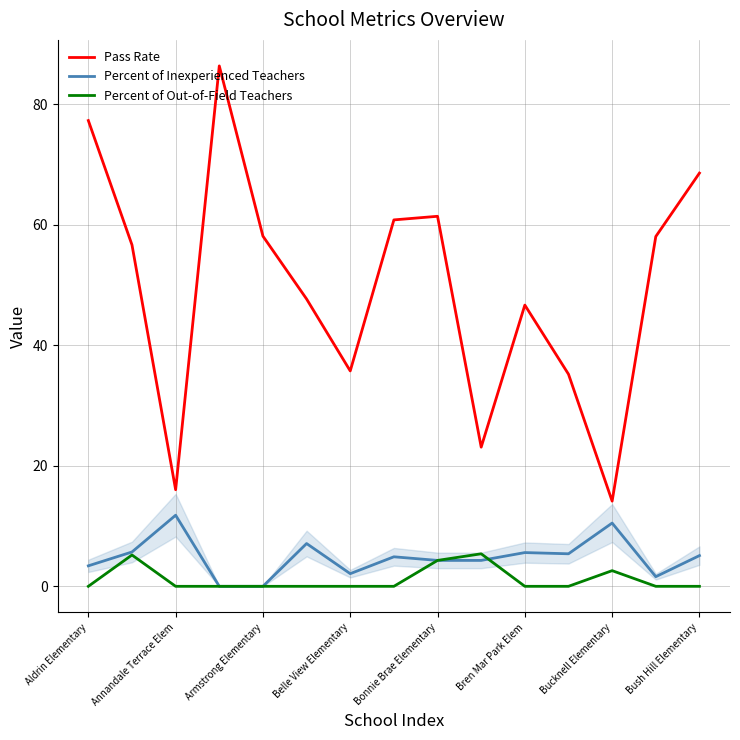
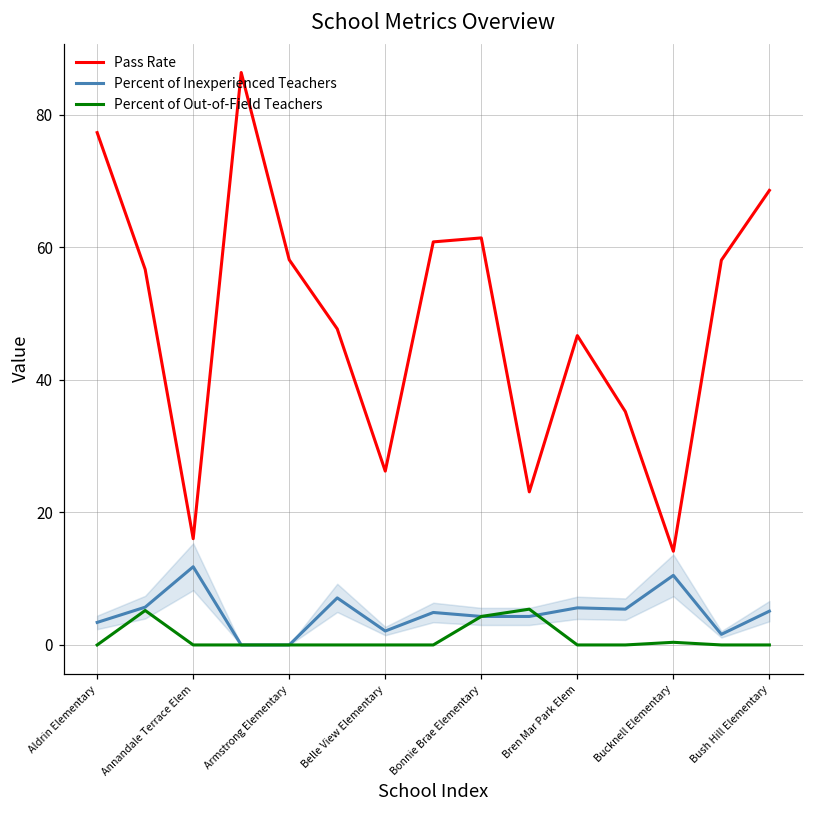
  {
    "Pass Rate": {
      "Aldrin Elementary": 77,
      "Annandale Terrace Elem": 16,
      "Armstrong Elementary": 58,
-     "Belle View Elementary": 36,
+     "Belle View Elementary": 26,
      "Bonnie Brae Elementary": 61,
      "Bren Mar Park Elem": 47,
      "Bucknell Elementary": 14,
      "Bush Hill Elementary": 69
    },
    "Percent of Out-of-Field Teachers": {
      "Aldrin Elementary": 0,
      "Annandale Terrace Elem": 0,
      "Belle View Elementary": 0,
      "Bren Mar Park Elem": 0,
-     "Bucknell Elementary": 3,
+     "Bucknell Elementary": 0,
      "Bush Hill Elementary": 0
    }
  }
